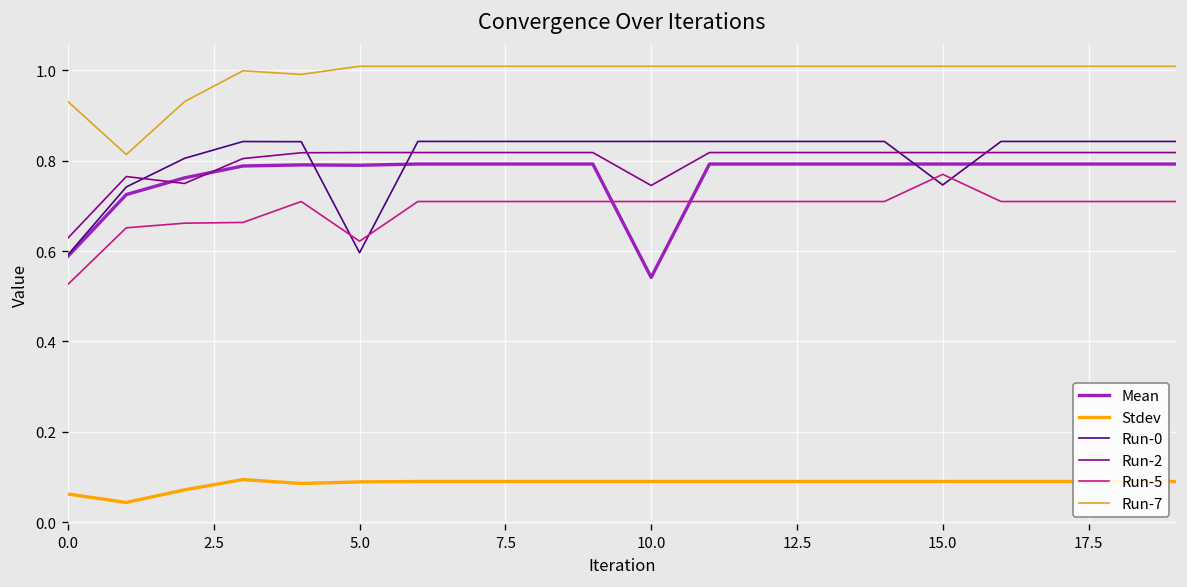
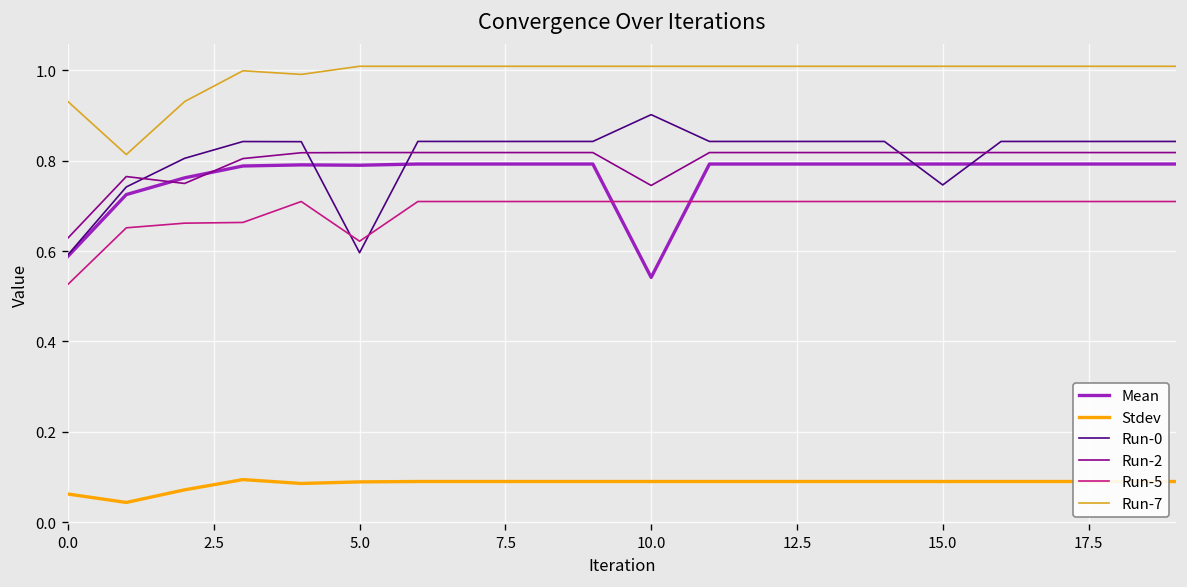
  {
    "Mean": {
      "5.0": 0.79,
      "10.0": 0.54,
      "15.0": 0.79
    },
    "Run-0": {
      "5.0": 0.60,
-     "10.0": 0.84,
+     "10.0": 0.90,
      "15.0": 0.75
    },
    "Run-2": {
      "0.0": 0.63,
      "5.0": 0.82,
      "10.0": 0.75,
      "15.0": 0.82
    },
    "Run-5": {
      "0.0": 0.53,
      "5.0": 0.62,
      "10.0": 0.71,
-     "15.0": 0.77
+     "15.0": 0.71
    }
  }
